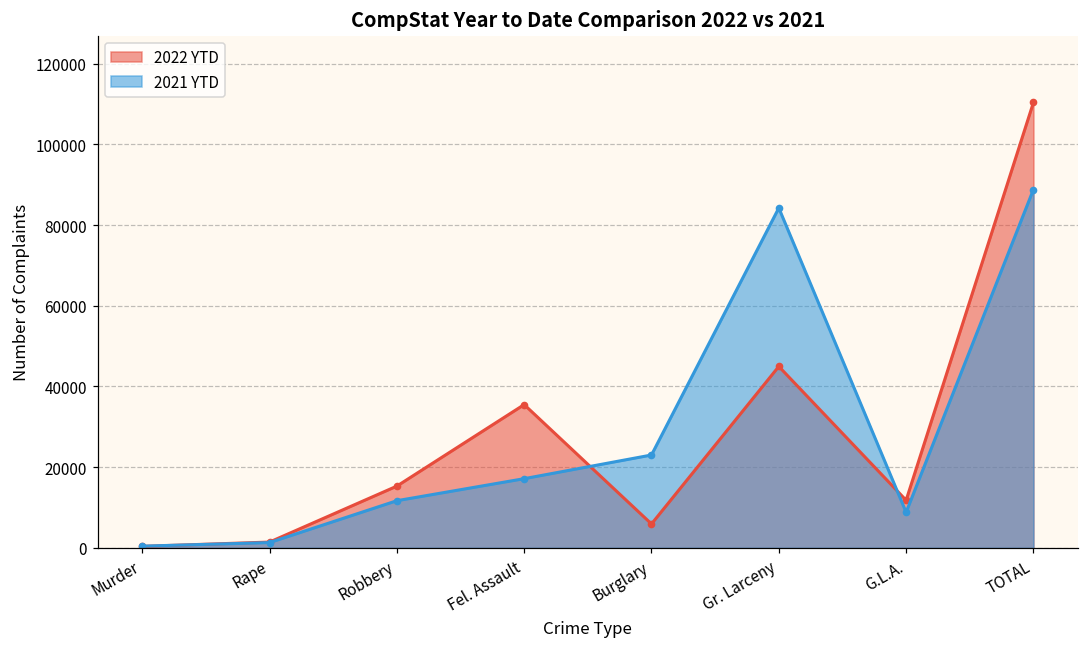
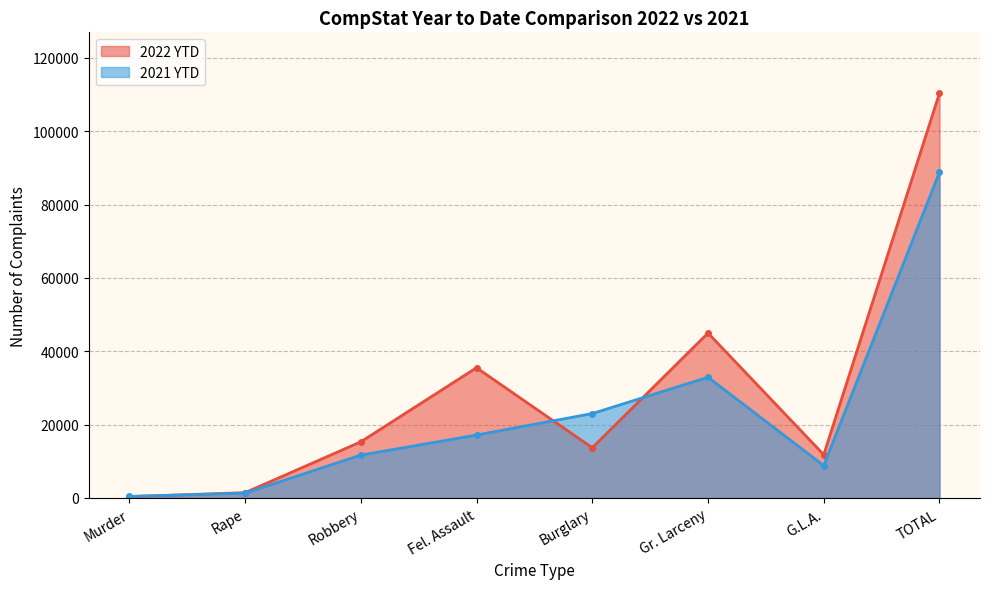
  {
    "2022 YTD": {
      "Robbery": 15000,
      "Fel. Assault": 36000,
-     "Burglary": 6000,
+     "Burglary": 14000,
      "Gr. Larceny": 45000,
      "G.L.A.": 12000,
      "TOTAL": 110000
    },
    "2021 YTD": {
      "Robbery": 12000,
      "Fel. Assault": 17000,
      "Burglary": 23000,
-     "Gr. Larceny": 84000,
+     "Gr. Larceny": 33000,
      "G.L.A.": 9000,
      "TOTAL": 89000
    }
  }
